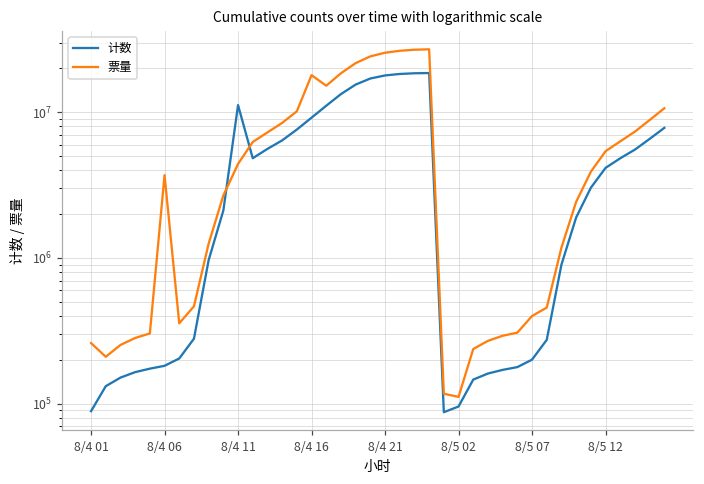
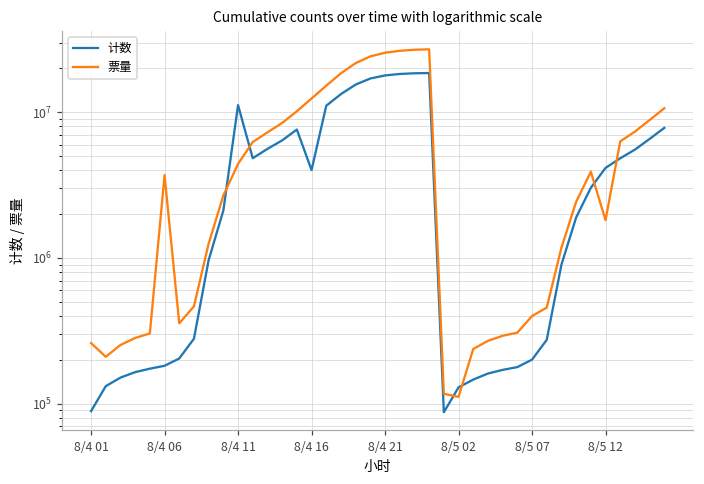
  {
    "计数": {
      "8/4 01": 90000,
      "8/4 06": 180000,
      "8/4 11": 11000000,
-     "8/4 16": 9000000,
+     "8/4 16": 4000000,
      "8/4 21": 18000000,
-     "8/5 02": 100000,
+     "8/5 02": 130000,
      "8/5 07": 200000,
      "8/5 12": 4200000
    },
    "票量": {
      "8/4 01": 260000,
      "8/4 06": 3700000,
      "8/4 11": 4400000,
-     "8/4 16": 18000000,
+     "8/4 16": 12000000,
      "8/4 21": 26000000,
      "8/5 02": 110000,
      "8/5 07": 400000,
-     "8/5 12": 5400000
+     "8/5 12": 1800000
    }
  }
